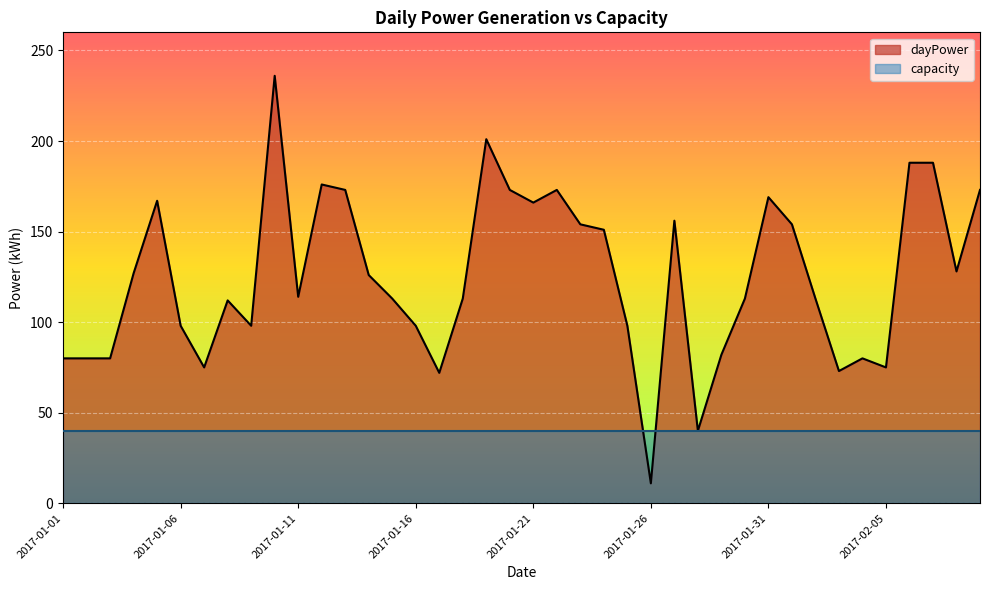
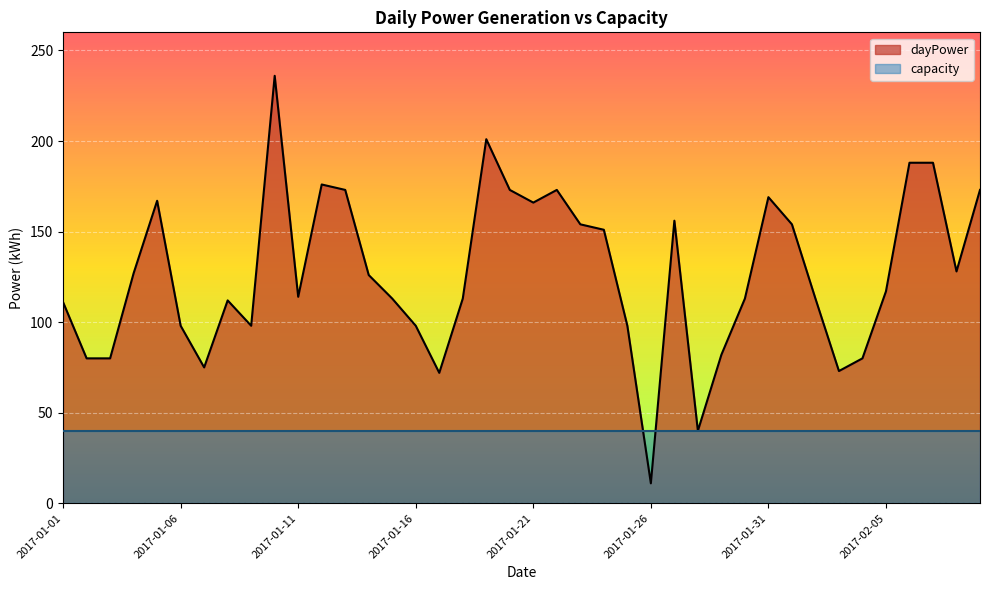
  {
    "dayPower": {
-     "2017-01-01": 80,
+     "2017-01-01": 111,
      "2017-01-06": 98,
      "2017-01-11": 114,
      "2017-01-16": 98,
      "2017-01-21": 166,
      "2017-01-26": 11,
      "2017-01-31": 169,
-     "2017-02-05": 75
+     "2017-02-05": 117
    },
    "capacity": {
      "2017-01-01": 40,
      "2017-01-06": 40,
      "2017-01-11": 40,
      "2017-01-16": 40,
      "2017-01-21": 40,
      "2017-01-26": 40,
      "2017-01-31": 40,
      "2017-02-05": 40
    }
  }
